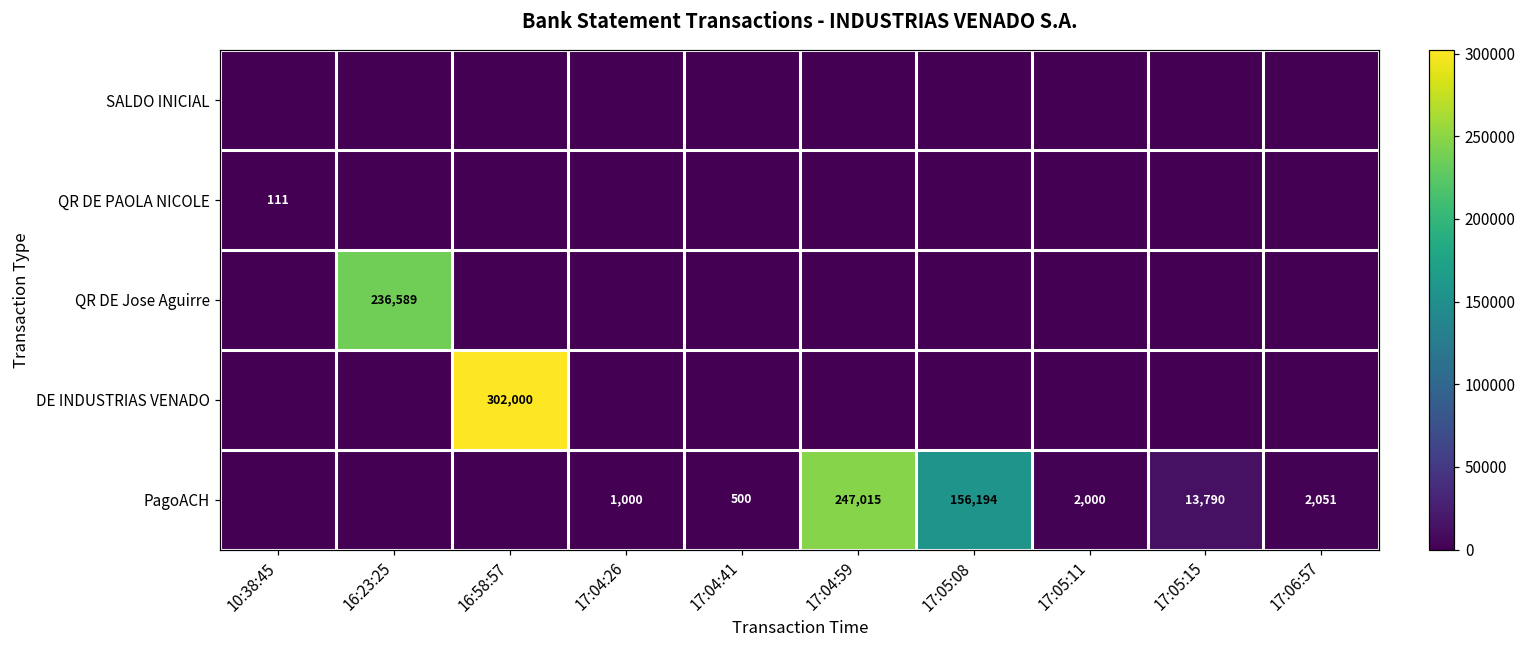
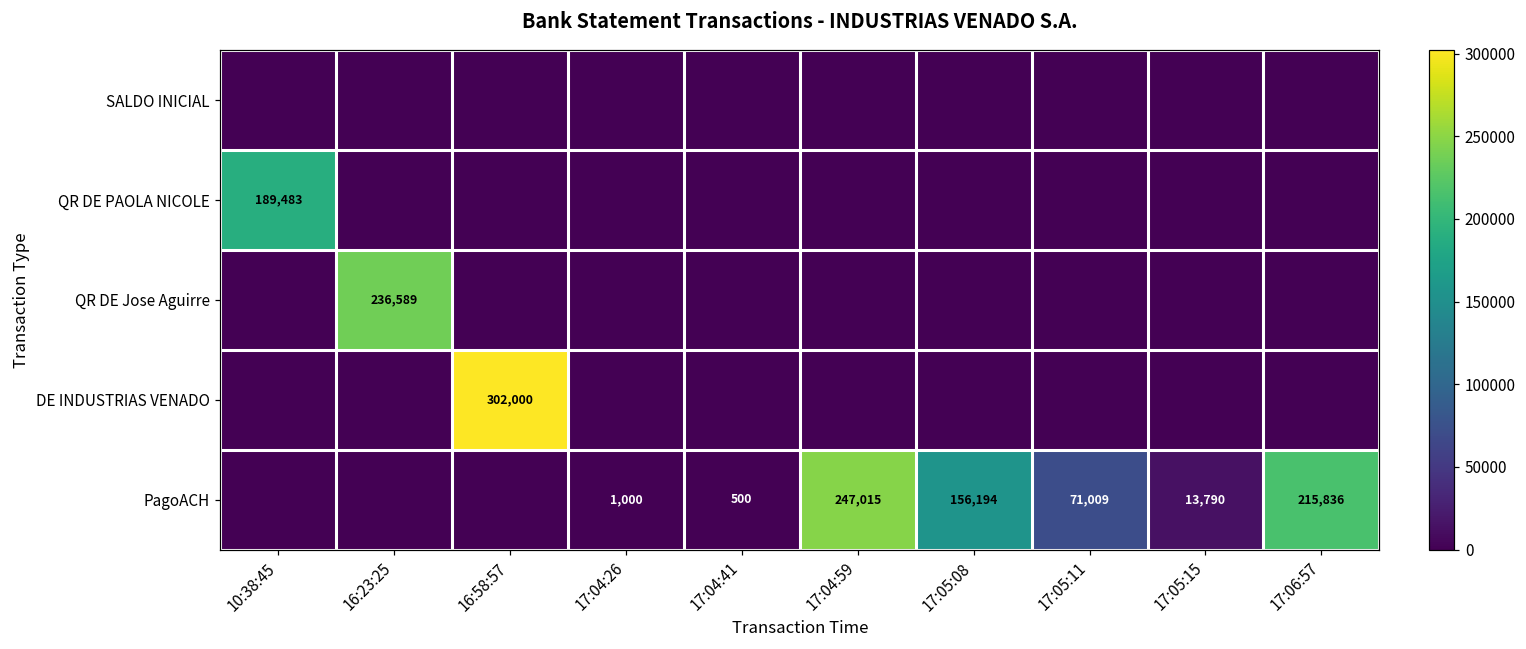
  {
    "QR DE PAOLA NICOLE": {
-     "10:38:45": "111"
+     "10:38:45": "189,483"
    },
    "QR DE Jose Aguirre": {
      "16:23:25": "236,589"
    },
    "DE INDUSTRIAS VENADO": {
      "16:58:57": "302,000"
    },
    "PagoACH": {
      "17:04:26": "1,000",
      "17:04:41": "500",
      "17:04:59": "247,015",
      "17:05:08": "156,194",
-     "17:05:11": "2,000",
+     "17:05:11": "71,009",
      "17:05:15": "13,790",
-     "17:06:57": "2,051"
+     "17:06:57": "215,836"
    }
  }
